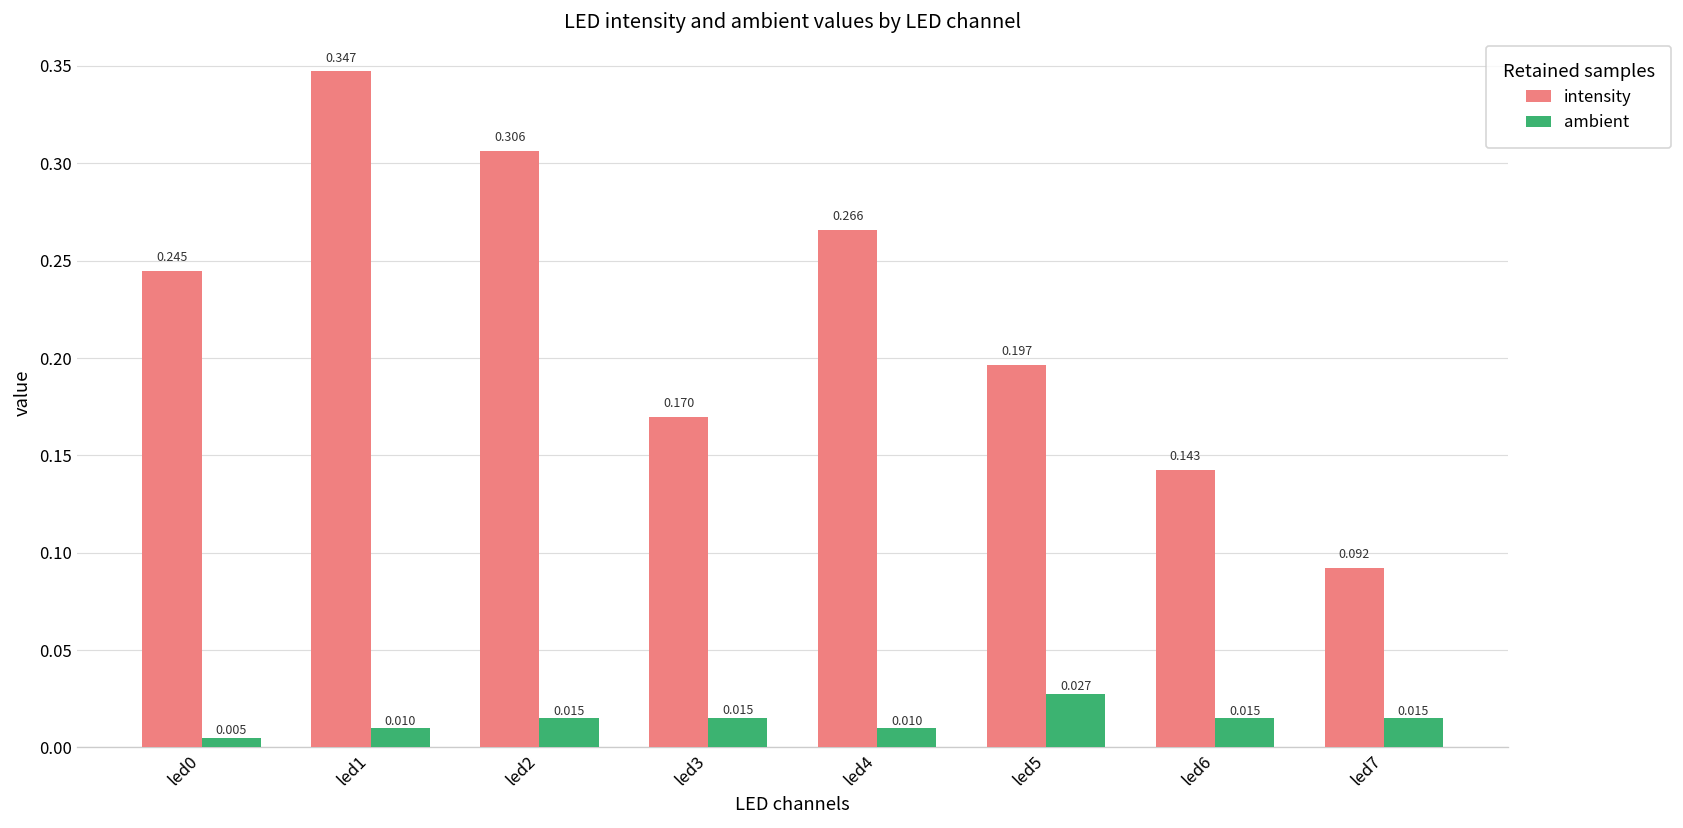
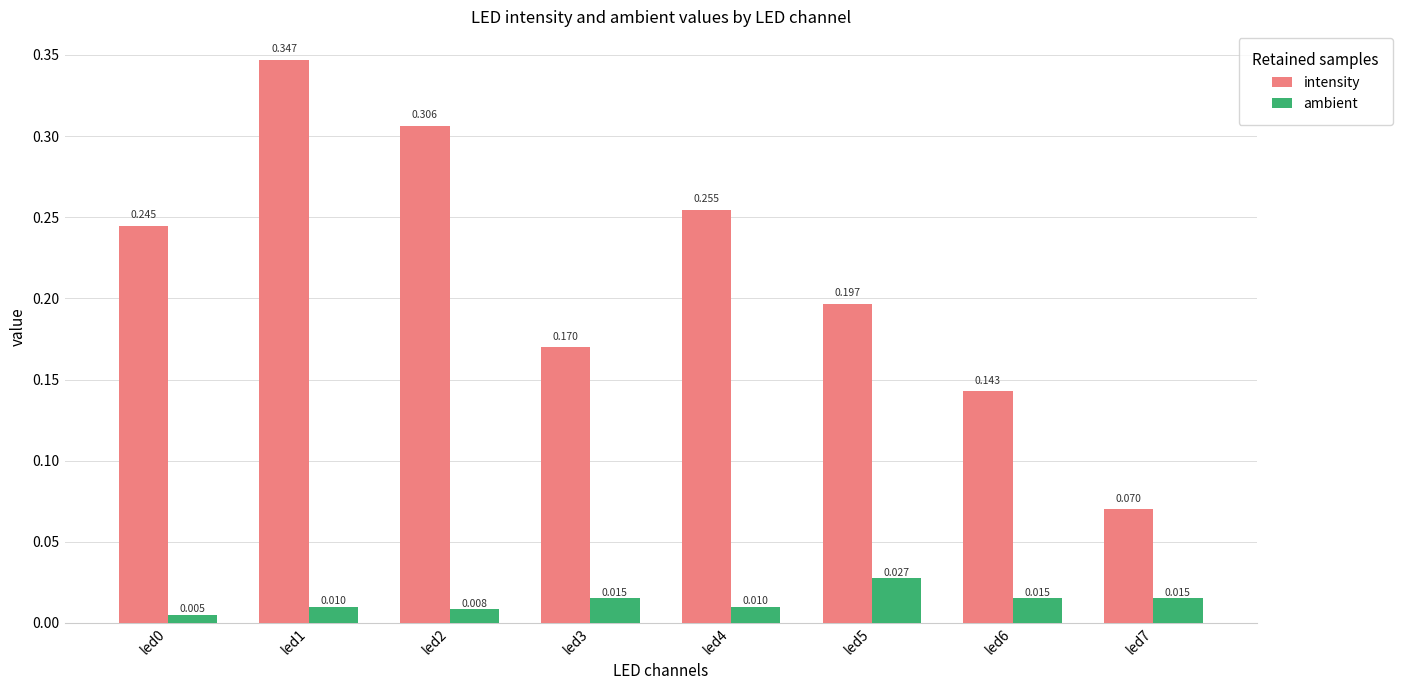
  {
    "intensity": {
      "led0": 0.245,
      "led1": 0.347,
      "led2": 0.306,
      "led3": 0.170,
-     "led4": 0.266,
+     "led4": 0.255,
      "led5": 0.197,
      "led6": 0.143,
-     "led7": 0.092
+     "led7": 0.070
    },
    "ambient": {
      "led0": 0.005,
      "led1": 0.010,
-     "led2": 0.015,
+     "led2": 0.008,
      "led3": 0.015,
      "led4": 0.010,
      "led5": 0.027,
      "led6": 0.015,
      "led7": 0.015
    }
  }
